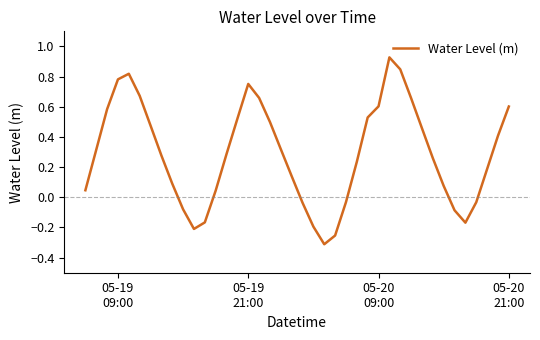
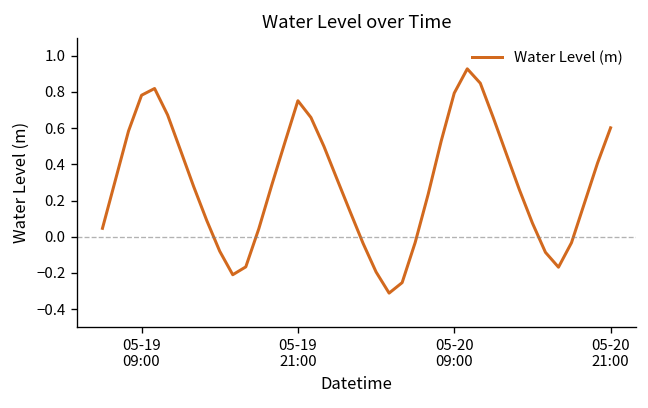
  {
    "05-19 09:00": 0.78,
    "05-19 21:00": 0.75,
-   "05-20 09:00": 0.60,
+   "05-20 09:00": 0.79,
    "05-20 21:00": 0.60
  }
